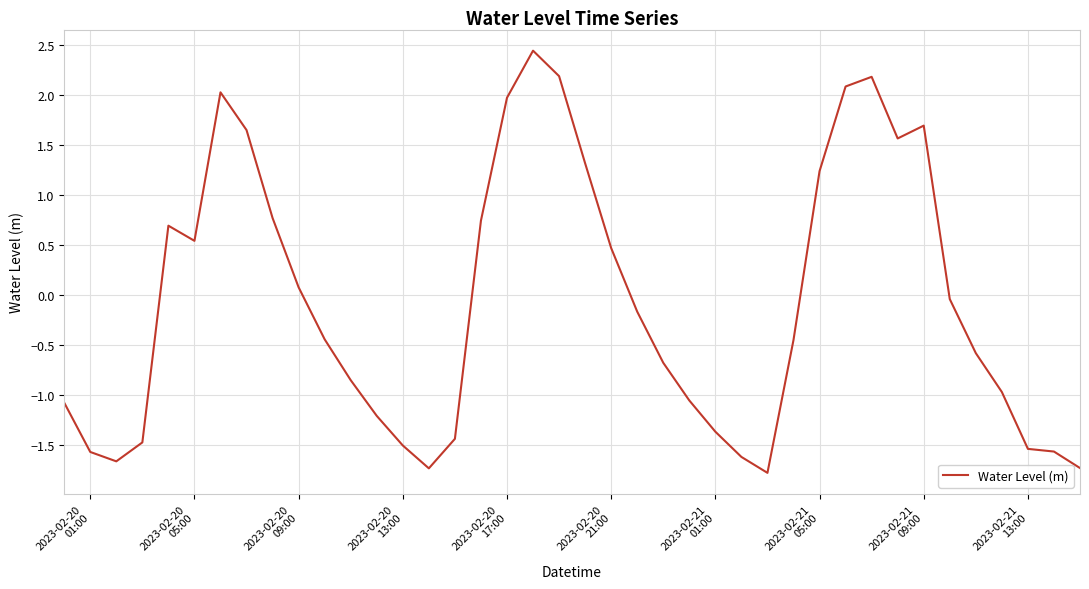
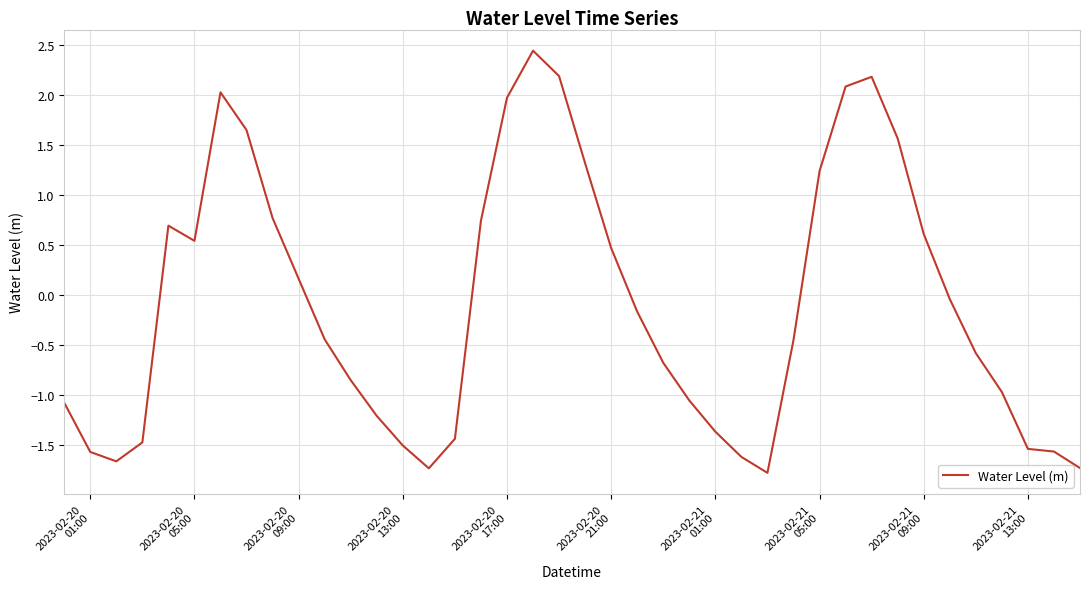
  {
    "2023-02-20 01:00": -1.6,
    "2023-02-20 05:00": 0.5,
-   "2023-02-20 09:00": 0.1,
+   "2023-02-20 09:00": 0.2,
    "2023-02-20 13:00": -1.5,
    "2023-02-20 17:00": 2.0,
    "2023-02-20 21:00": 0.5,
    "2023-02-21 01:00": -1.4,
    "2023-02-21 05:00": 1.2,
-   "2023-02-21 09:00": 1.7,
+   "2023-02-21 09:00": 0.6,
    "2023-02-21 13:00": -1.5
  }
